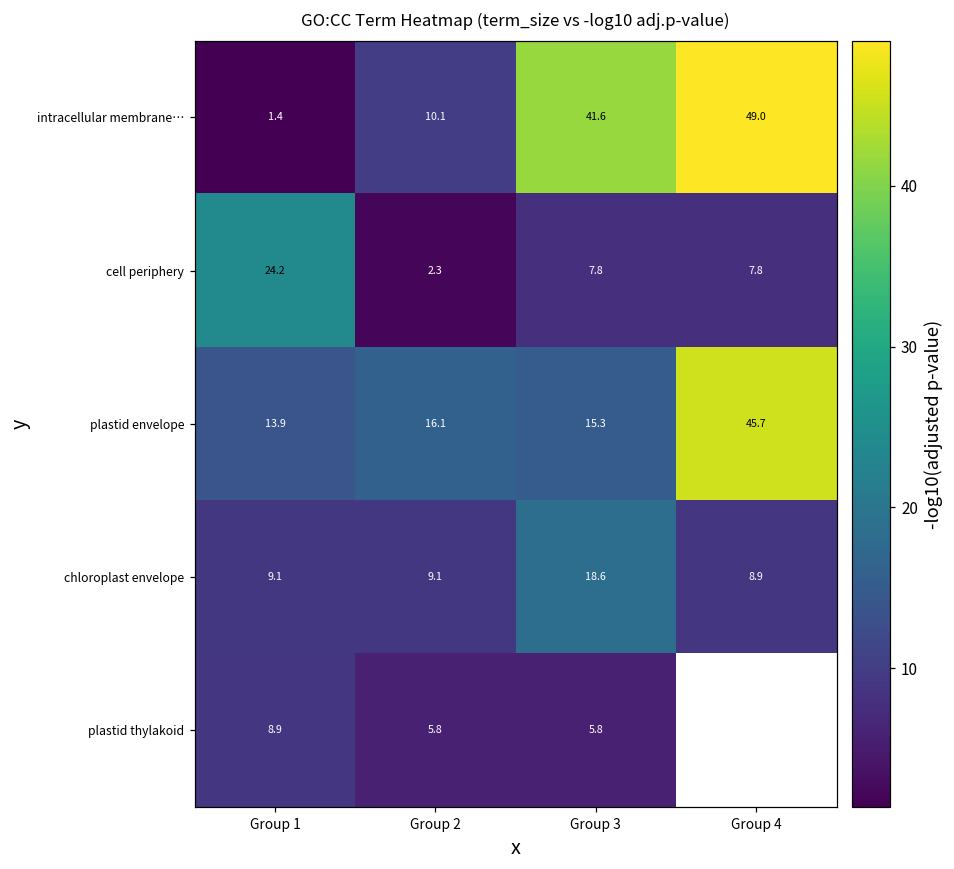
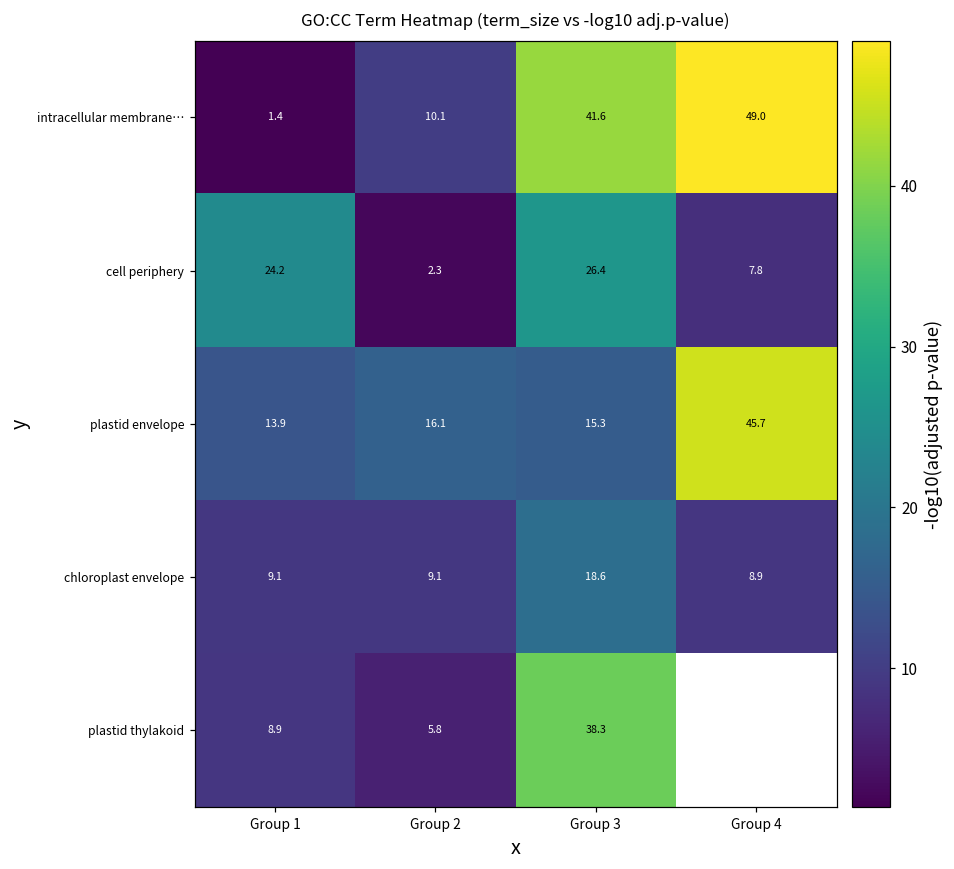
  {
    "intracellular membrane…": {
      "Group 1": 1.4,
      "Group 2": 10.1,
      "Group 3": 41.6,
      "Group 4": 49.0
    },
    "cell periphery": {
      "Group 1": 24.2,
      "Group 2": 2.3,
-     "Group 3": 7.8,
+     "Group 3": 26.4,
      "Group 4": 7.8
    },
    "plastid envelope": {
      "Group 1": 13.9,
      "Group 2": 16.1,
      "Group 3": 15.3,
      "Group 4": 45.7
    },
    "chloroplast envelope": {
      "Group 1": 9.1,
      "Group 2": 9.1,
      "Group 3": 18.6,
      "Group 4": 8.9
    },
    "plastid thylakoid": {
      "Group 1": 8.9,
      "Group 2": 5.8,
-     "Group 3": 5.8
+     "Group 3": 38.3
    }
  }
